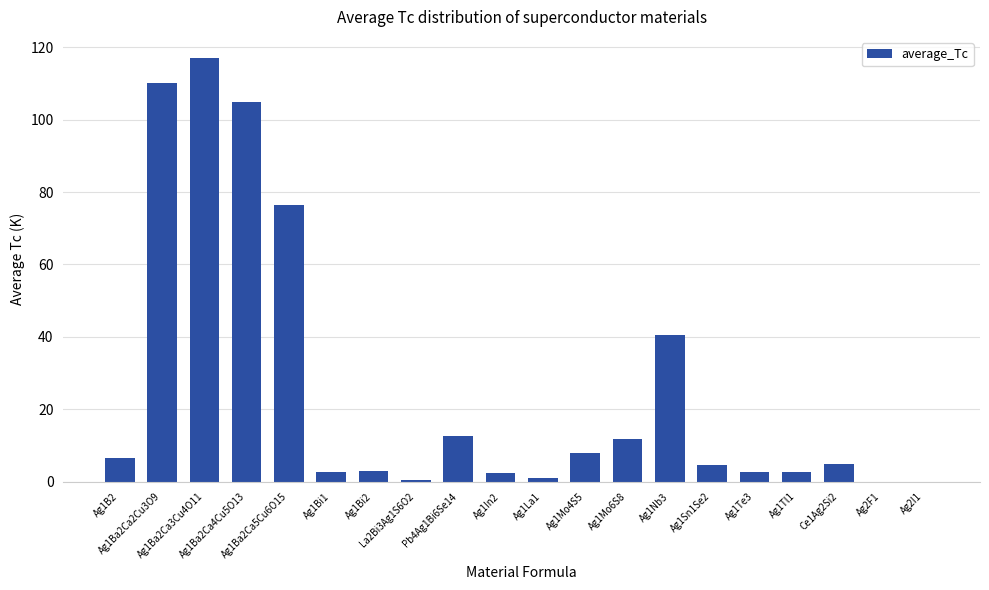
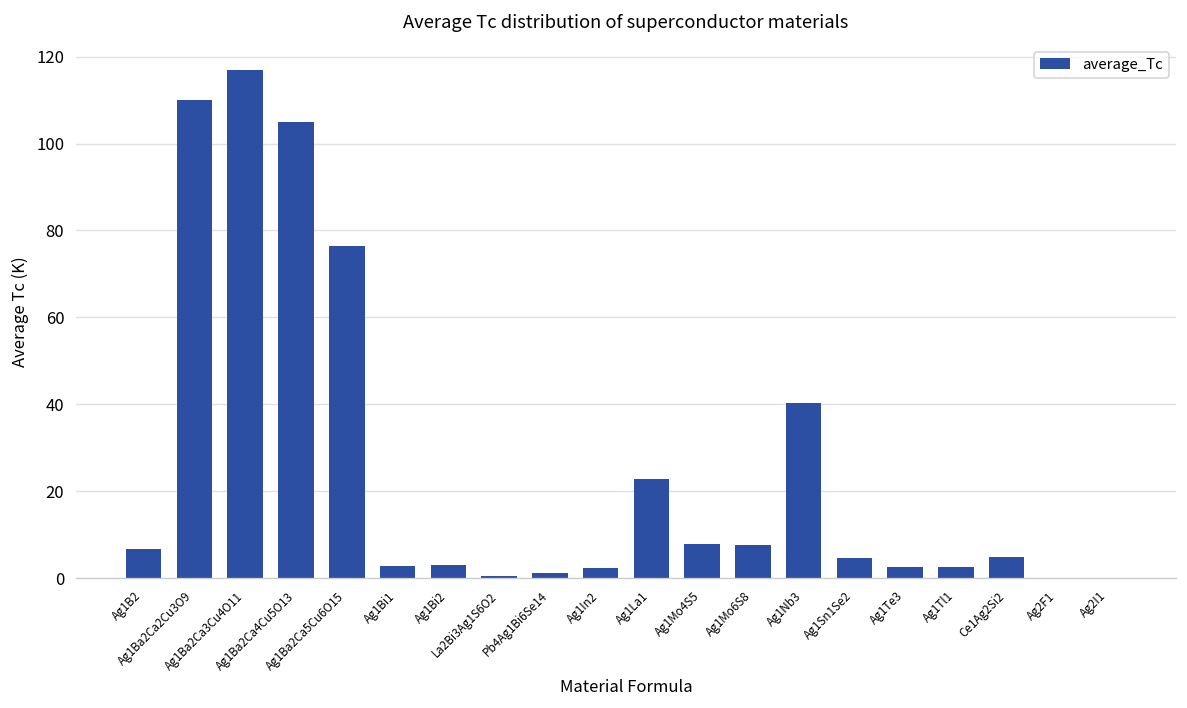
  {
    "Ag1B2": 7,
    "Ag1Ba2Ca2Cu3O9": 110,
    "Ag1Ba2Ca3Cu4O11": 117,
    "Ag1Ba2Ca4Cu5O13": 105,
    "Ag1Ba2Ca5Cu6O15": 76,
    "Ag1Bi1": 3,
    "Ag1Bi2": 3,
-   "Pb4Ag1Bi6Se14": 13,
+   "Pb4Ag1Bi6Se14": 1,
    "Ag1In2": 2,
-   "Ag1La1": 1,
+   "Ag1La1": 23,
    "Ag1Mo4S5": 8,
-   "Ag1Mo6S8": 12,
+   "Ag1Mo6S8": 8,
    "Ag1Nb3": 40,
    "Ag1Sn1Se2": 5,
    "Ag1Te3": 3,
    "Ag1Tl1": 3,
    "Ce1Ag2Si2": 5
  }
